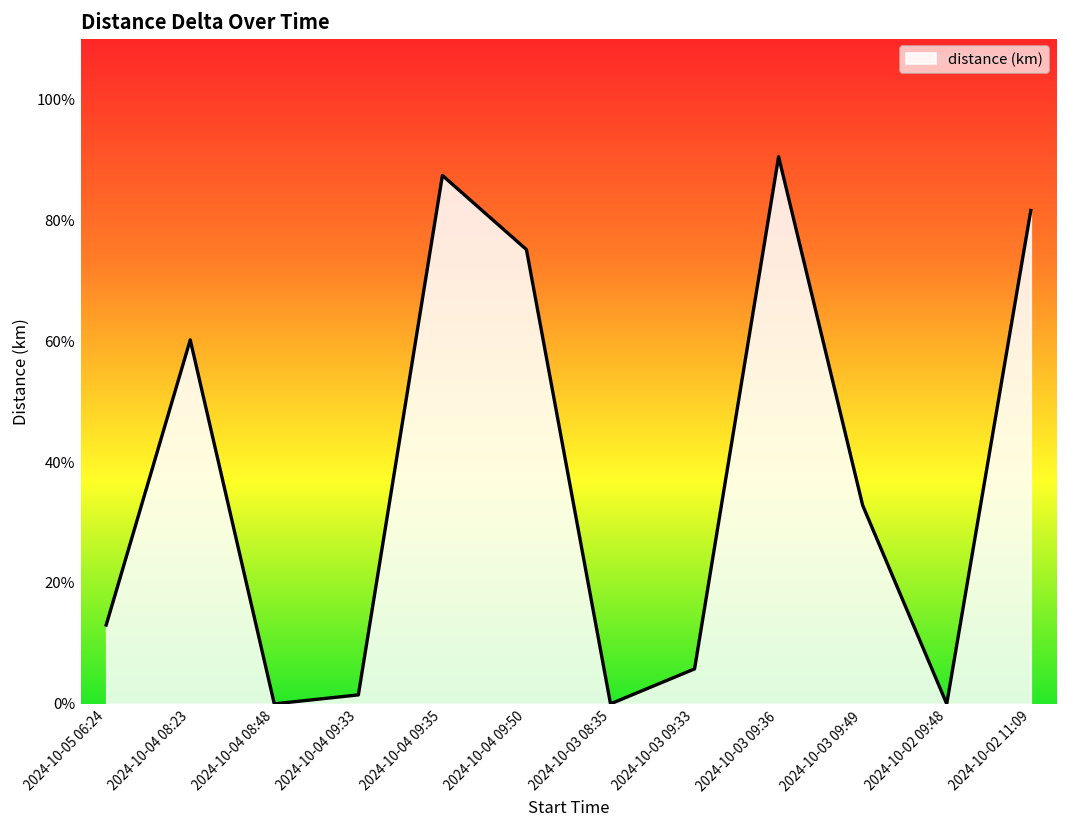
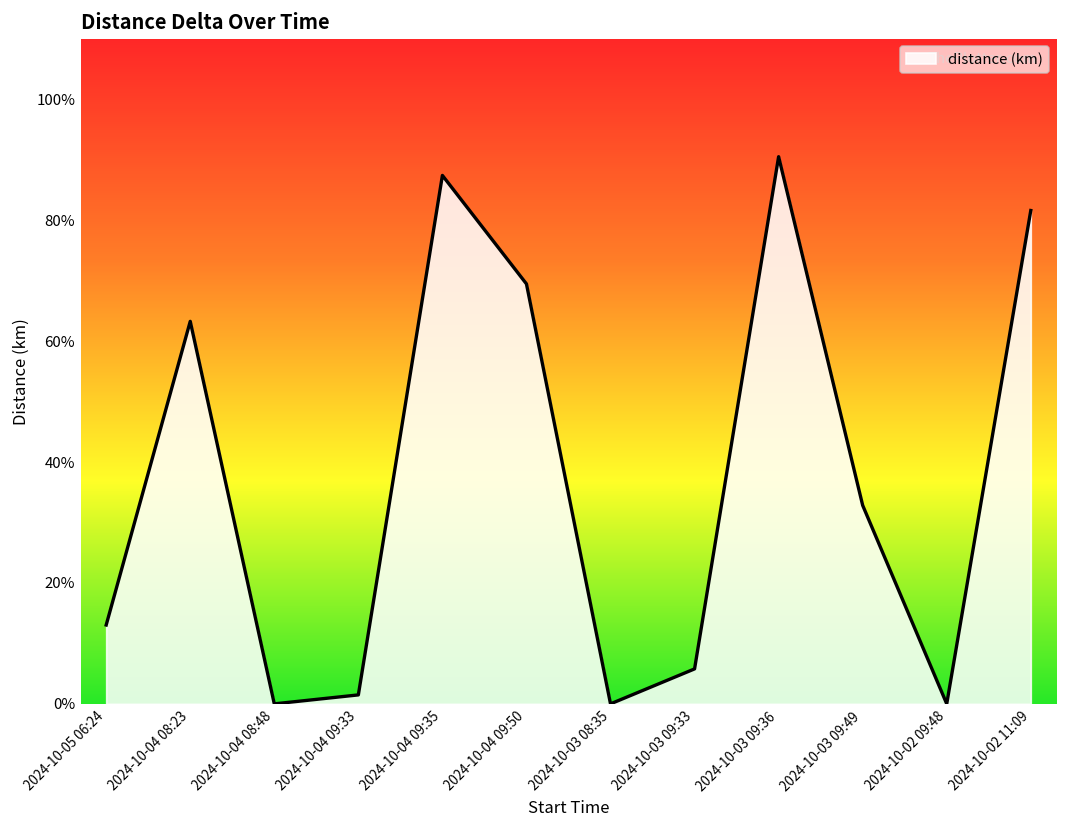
  {
    "2024-10-05 06:24": "13%",
-   "2024-10-04 08:23": "60%",
+   "2024-10-04 08:23": "63%",
    "2024-10-04 08:48": "0%",
    "2024-10-04 09:33": "1%",
    "2024-10-04 09:35": "87%",
-   "2024-10-04 09:50": "75%",
+   "2024-10-04 09:50": "69%",
    "2024-10-03 08:35": "0%",
    "2024-10-03 09:33": "6%",
    "2024-10-03 09:36": "91%",
    "2024-10-03 09:49": "33%",
    "2024-10-02 09:48": "0%",
    "2024-10-02 11:09": "82%"
  }
